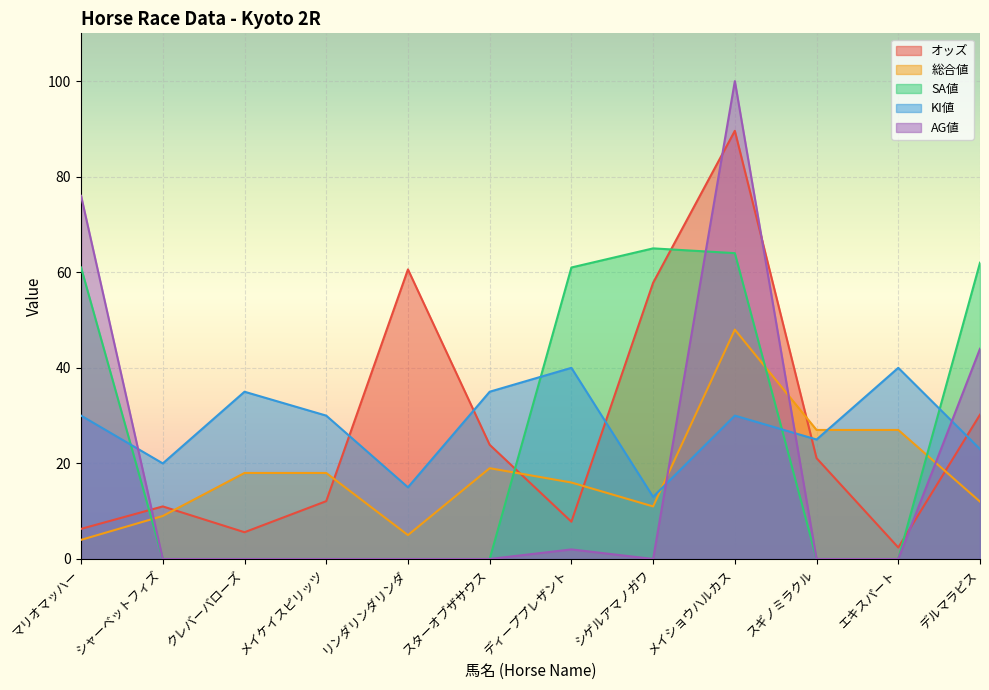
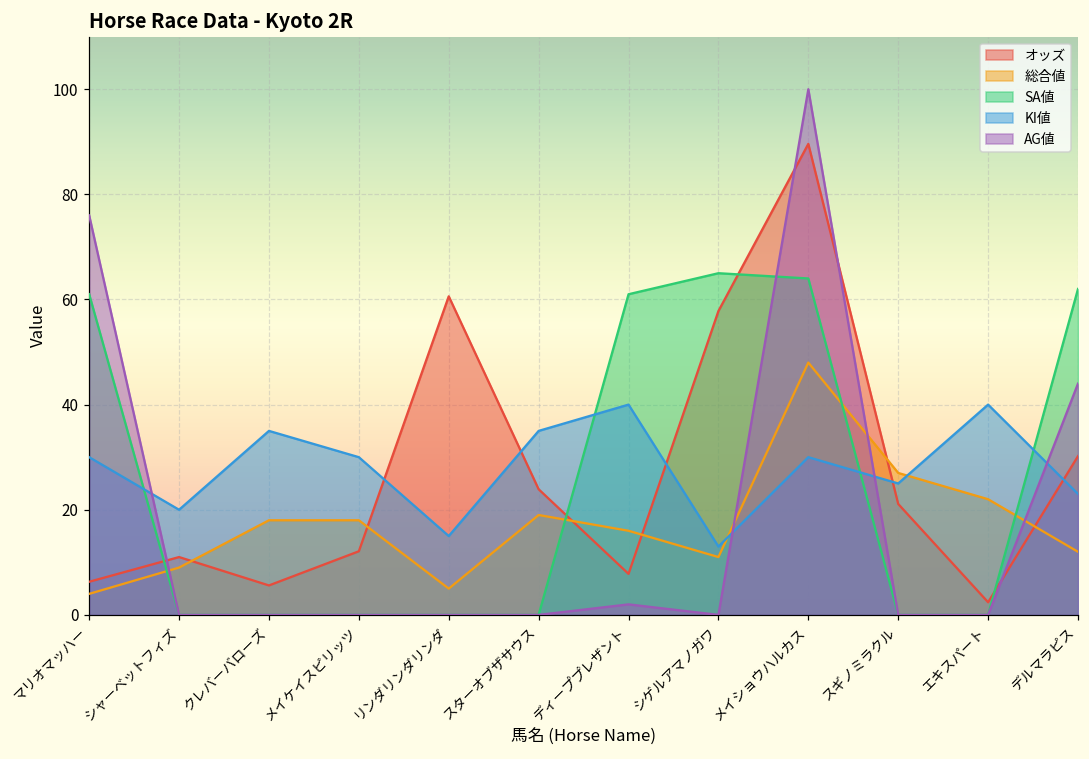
  {
    "オッズ": {
      "マリオマッハー": 6,
      "シャーベットフィズ": 11,
      "クレバーバローズ": 6,
      "メイケイスピリッツ": 12,
      "リンダリンダリンダ": 61,
      "スターオブザサウス": 24,
      "ディーププレザント": 8,
      "シゲルアマノガワ": 58,
      "メイショウハルカス": 90,
      "スギノミラクル": 21,
      "エキスパート": 2,
      "デルマラピス": 30
    },
    "総合値": {
      "マリオマッハー": 4,
      "シャーベットフィズ": 9,
      "クレバーバローズ": 18,
      "メイケイスピリッツ": 18,
      "リンダリンダリンダ": 5,
      "スターオブザサウス": 19,
      "ディーププレザント": 16,
      "シゲルアマノガワ": 11,
      "メイショウハルカス": 48,
      "スギノミラクル": 27,
-     "エキスパート": 27,
+     "エキスパート": 22,
      "デルマラピス": 12
    },
    "SA値": {
      "マリオマッハー": 61,
      "ディーププレザント": 61,
      "シゲルアマノガワ": 65,
      "メイショウハルカス": 64,
      "デルマラピス": 62
    },
    "KI値": {
      "マリオマッハー": 30,
      "シャーベットフィズ": 20,
      "クレバーバローズ": 35,
      "メイケイスピリッツ": 30,
      "リンダリンダリンダ": 15,
      "スターオブザサウス": 35,
      "ディーププレザント": 40,
      "シゲルアマノガワ": 13,
      "メイショウハルカス": 30,
      "スギノミラクル": 25,
      "エキスパート": 40,
      "デルマラピス": 23
    },
    "AG値": {
      "マリオマッハー": 76,
      "ディーププレザント": 2,
      "シゲルアマノガワ": 0,
      "メイショウハルカス": 100,
      "デルマラピス": 44
    }
  }
